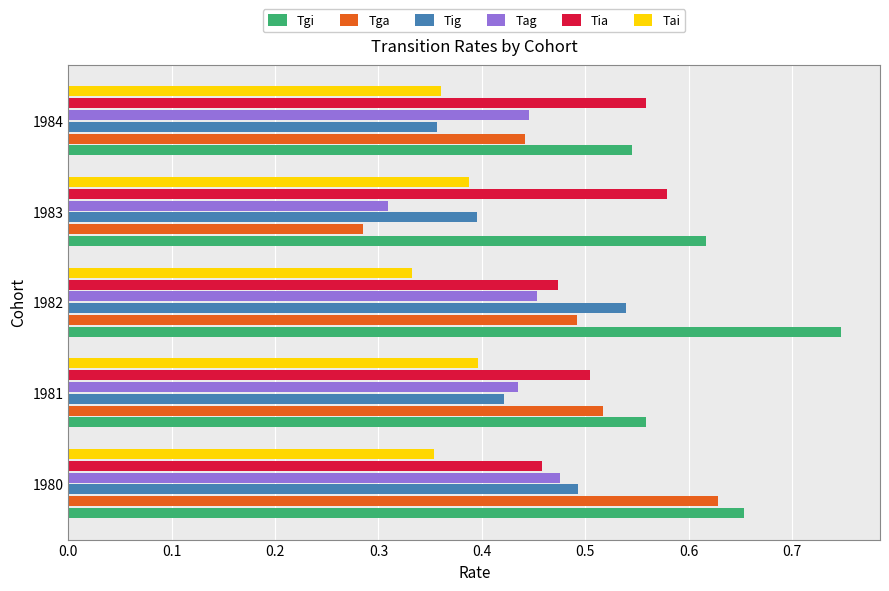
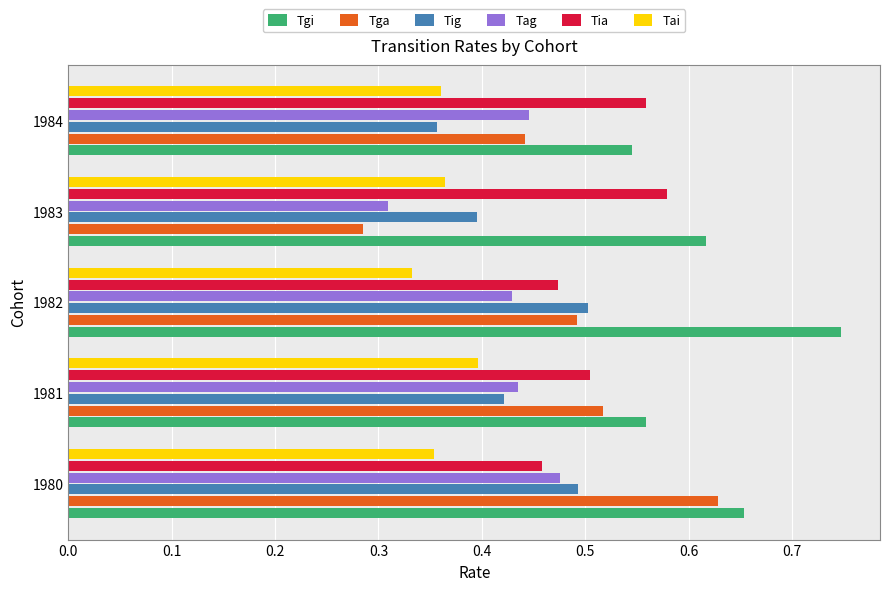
  {
    "Tgi": {
      "1984": 0.546,
      "1983": 0.617,
      "1982": 0.748,
      "1981": 0.559,
      "1980": 0.653
    },
    "Tga": {
      "1984": 0.442,
      "1983": 0.285,
      "1982": 0.492,
      "1981": 0.517,
      "1980": 0.629
    },
    "Tig": {
      "1984": 0.357,
      "1983": 0.395,
-     "1982": 0.540,
+     "1982": 0.503,
      "1981": 0.422,
      "1980": 0.493
    },
    "Tag": {
      "1984": 0.446,
      "1983": 0.310,
-     "1982": 0.454,
+     "1982": 0.429,
      "1981": 0.435,
      "1980": 0.475
    },
    "Tia": {
      "1984": 0.558,
      "1983": 0.579,
      "1982": 0.474,
      "1981": 0.505,
      "1980": 0.458
    },
    "Tai": {
      "1984": 0.360,
-     "1983": 0.387,
+     "1983": 0.364,
      "1982": 0.332,
      "1981": 0.397,
      "1980": 0.354
    }
  }
